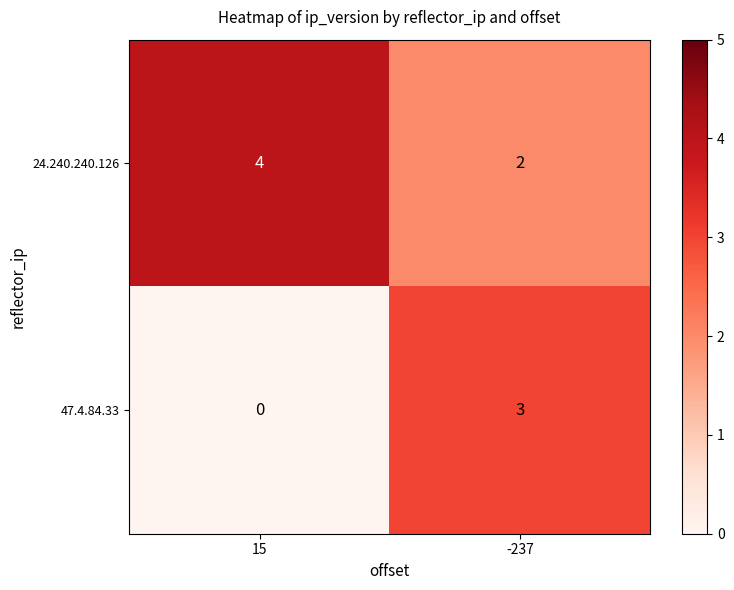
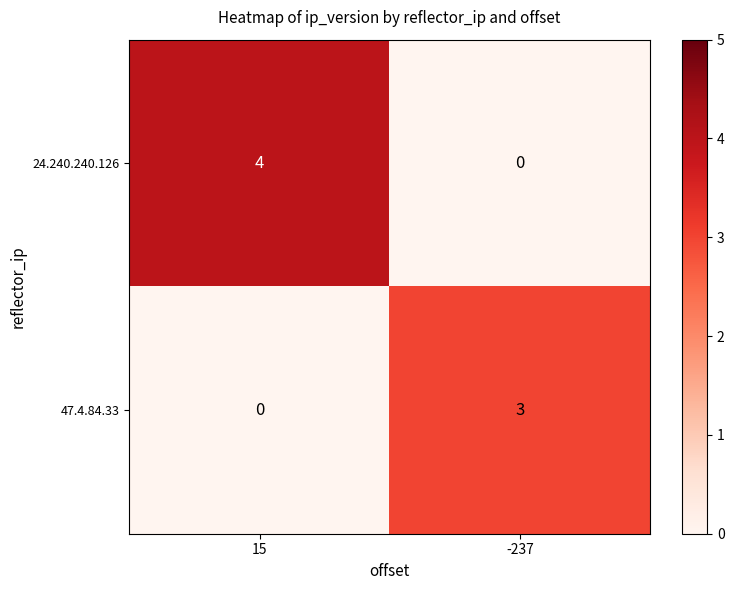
  {
    "24.240.240.126": {
      "15": 4,
-     "-237": 2
+     "-237": 0
    },
    "47.4.84.33": {
      "15": 0,
      "-237": 3
    }
  }
